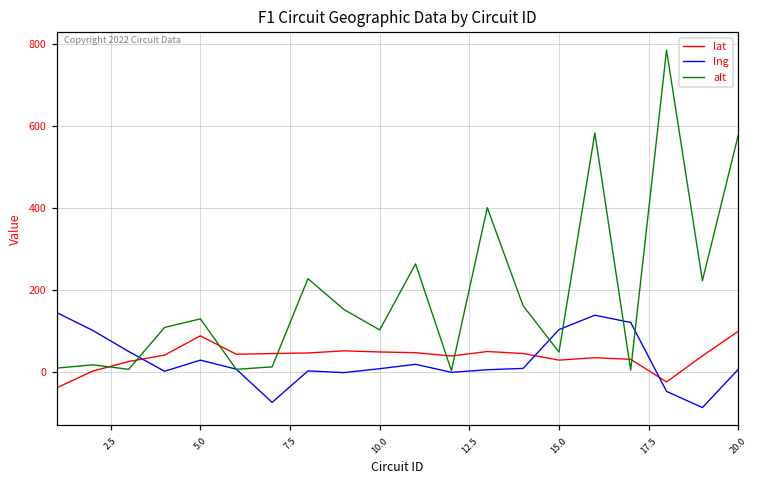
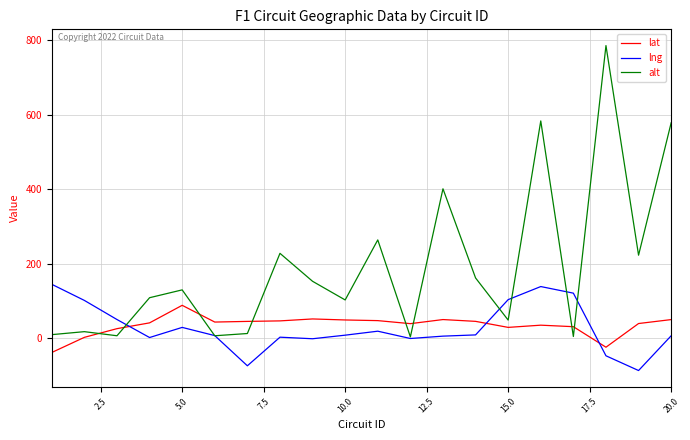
  {
    "lat": {
      "5.0": 90,
      "10.0": 50,
      "15.0": 30,
-     "20.0": 100
+     "20.0": 50
    },
    "lng": {
      "5.0": 30,
      "10.0": 10,
      "15.0": 100,
      "20.0": 10
    },
    "alt": {
      "5.0": 130,
      "10.0": 100,
      "15.0": 50,
      "20.0": 580
    }
  }
